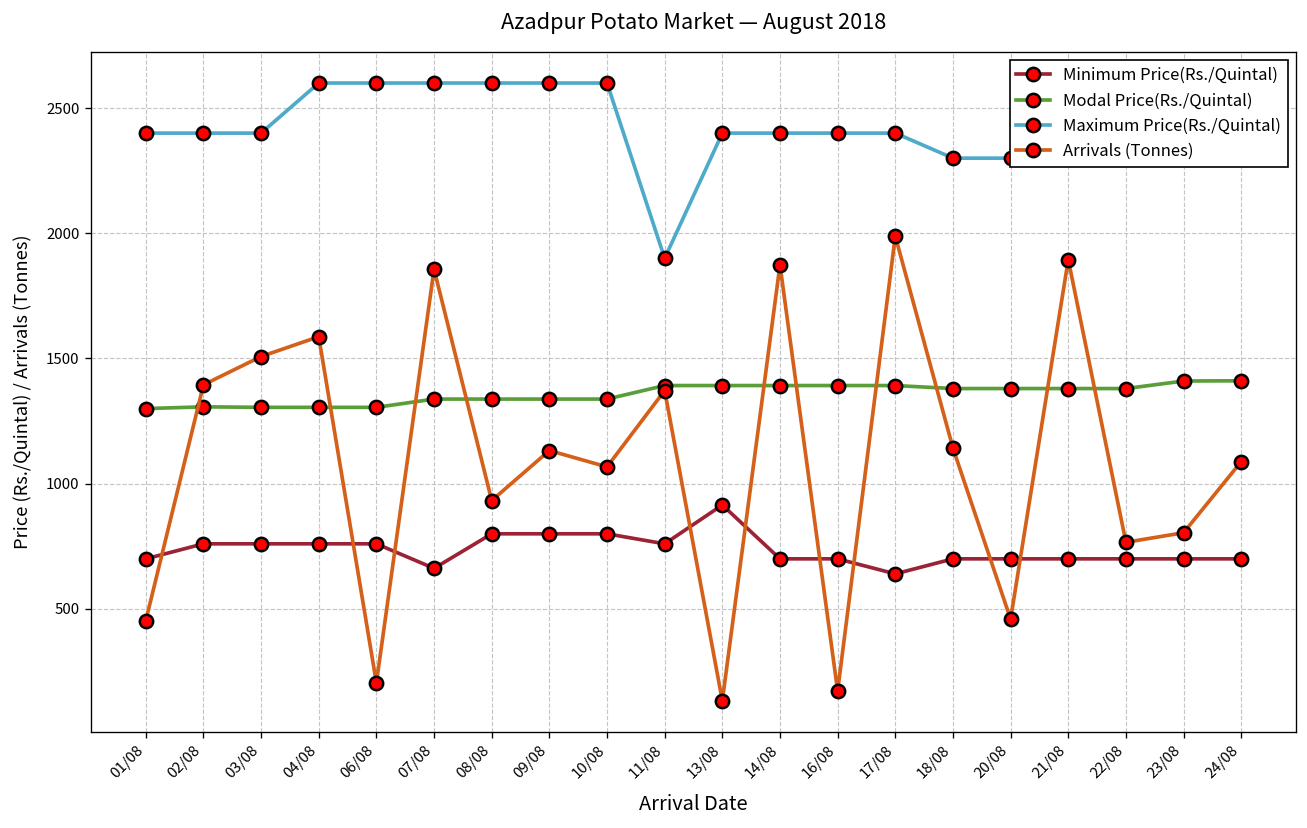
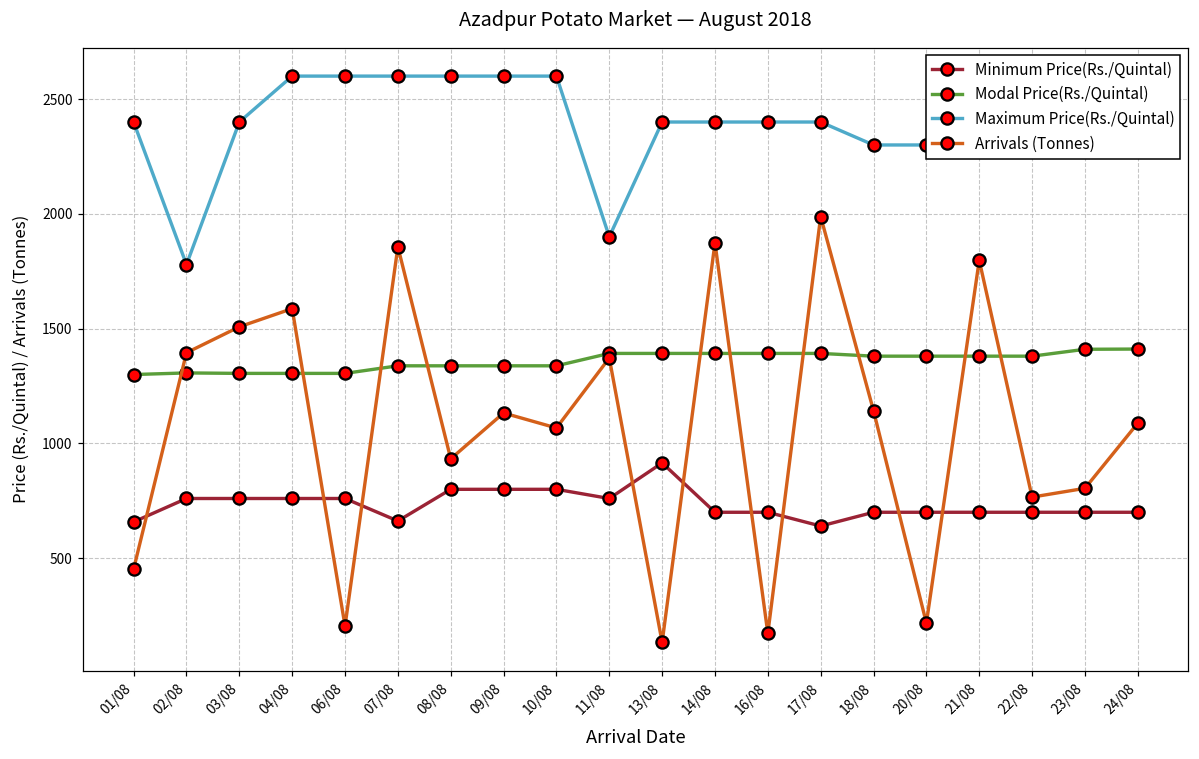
  {
    "Minimum Price(Rs./Quintal)": {
-     "01/08": 700,
+     "01/08": 660,
      "02/08": 760,
      "03/08": 760,
      "04/08": 760,
      "06/08": 760,
      "07/08": 660,
      "08/08": 800,
      "09/08": 800,
      "10/08": 800,
      "11/08": 760,
      "13/08": 920,
      "14/08": 700,
      "16/08": 700,
      "17/08": 640,
      "18/08": 700,
      "20/08": 700,
      "21/08": 700,
      "22/08": 700,
      "23/08": 700,
      "24/08": 700
    },
    "Modal Price(Rs./Quintal)": {
      "01/08": 1300,
      "02/08": 1310,
      "03/08": 1310,
      "04/08": 1310,
      "06/08": 1310,
      "07/08": 1340,
      "08/08": 1340,
      "09/08": 1340,
      "10/08": 1340,
      "11/08": 1390,
      "13/08": 1390,
      "14/08": 1390,
      "16/08": 1390,
      "17/08": 1390,
      "18/08": 1380,
      "20/08": 1380,
      "21/08": 1380,
      "22/08": 1380,
      "23/08": 1410,
      "24/08": 1410
    },
    "Maximum Price(Rs./Quintal)": {
      "01/08": 2400,
-     "02/08": 2400,
+     "02/08": 1780,
      "03/08": 2400,
      "04/08": 2600,
      "06/08": 2600,
      "07/08": 2600,
      "08/08": 2600,
      "09/08": 2600,
      "10/08": 2600,
      "11/08": 1900,
      "13/08": 2400,
      "14/08": 2400,
      "16/08": 2400,
      "17/08": 2400,
      "18/08": 2300
    },
    "Arrivals (Tonnes)": {
      "01/08": 450,
      "02/08": 1390,
      "03/08": 1510,
      "04/08": 1590,
      "06/08": 200,
      "07/08": 1860,
      "08/08": 930,
      "09/08": 1130,
      "10/08": 1070,
      "11/08": 1370,
      "13/08": 130,
      "14/08": 1870,
      "16/08": 170,
      "17/08": 1990,
      "18/08": 1140,
-     "20/08": 460,
-     "21/08": 1890,
+     "20/08": 220,
+     "21/08": 1800,
      "22/08": 770,
      "23/08": 800,
      "24/08": 1090
    }
  }
